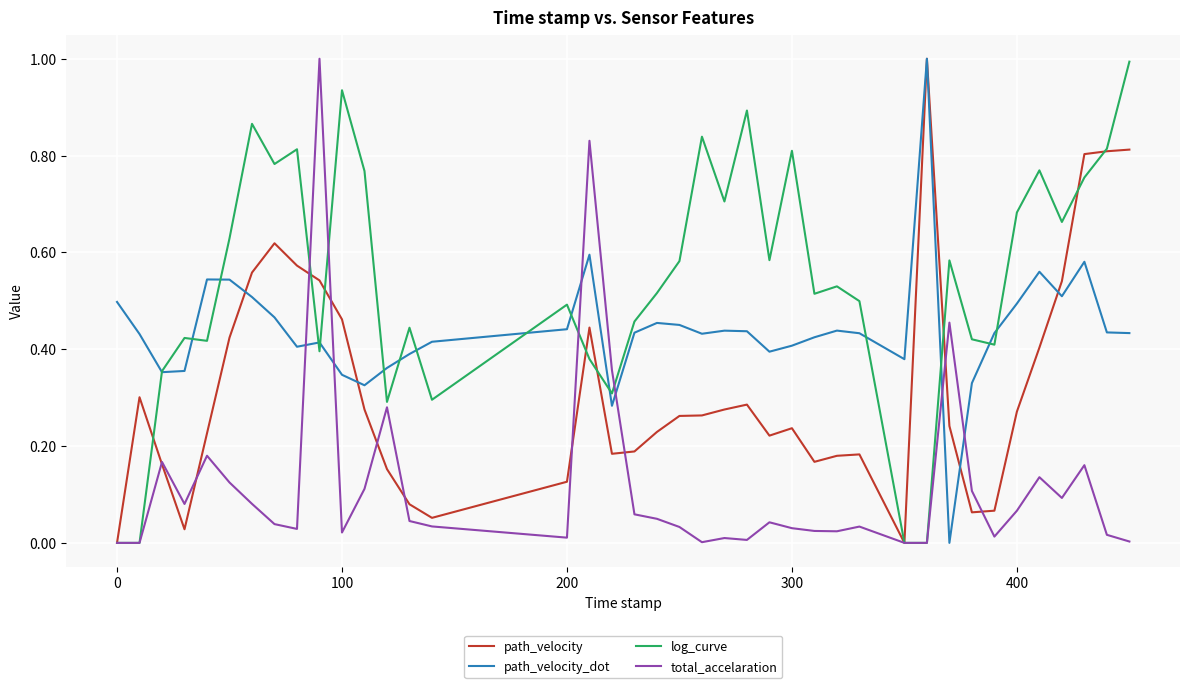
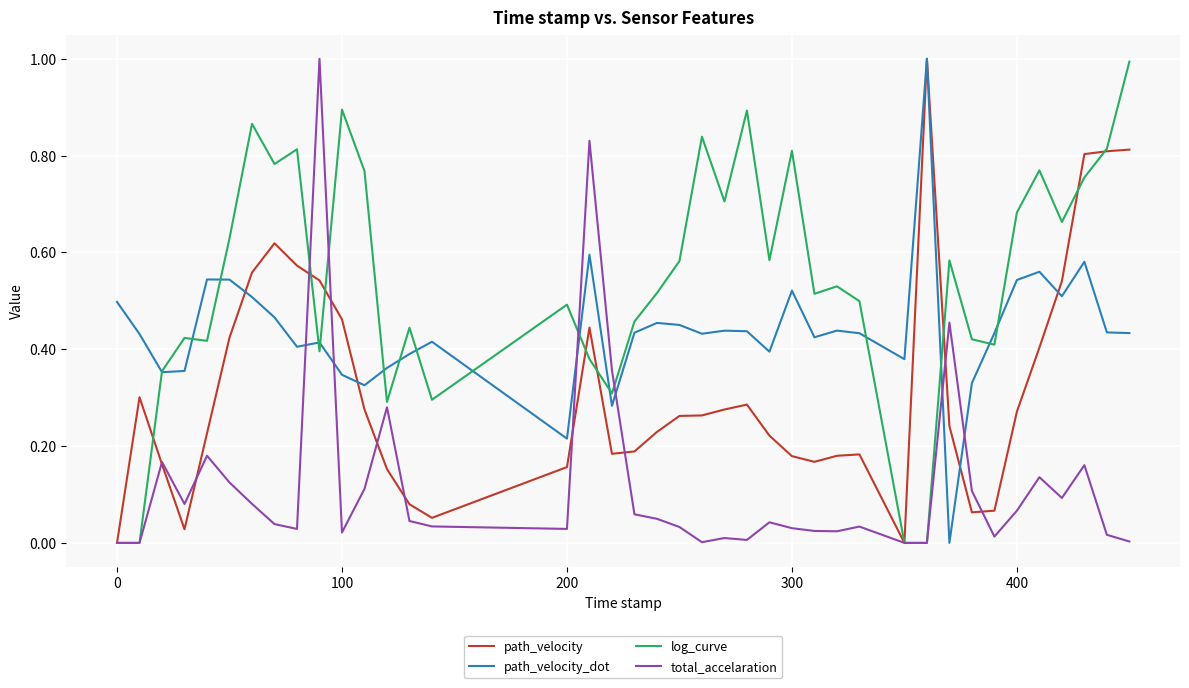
  {
    "path_velocity": {
      "100": 0.46,
-     "200": 0.13,
-     "300": 0.24,
+     "200": 0.16,
+     "300": 0.18,
      "400": 0.27
    },
    "path_velocity_dot": {
      "0": 0.50,
      "100": 0.35,
-     "200": 0.44,
-     "300": 0.41,
-     "400": 0.49
+     "200": 0.22,
+     "300": 0.52,
+     "400": 0.54
    },
    "log_curve": {
-     "100": 0.93,
+     "100": 0.89,
      "200": 0.49,
      "300": 0.81,
      "400": 0.68
    },
    "total_accelaration": {
      "100": 0.02,
-     "200": 0.01,
+     "200": 0.03,
      "300": 0.03,
      "400": 0.07
    }
  }
